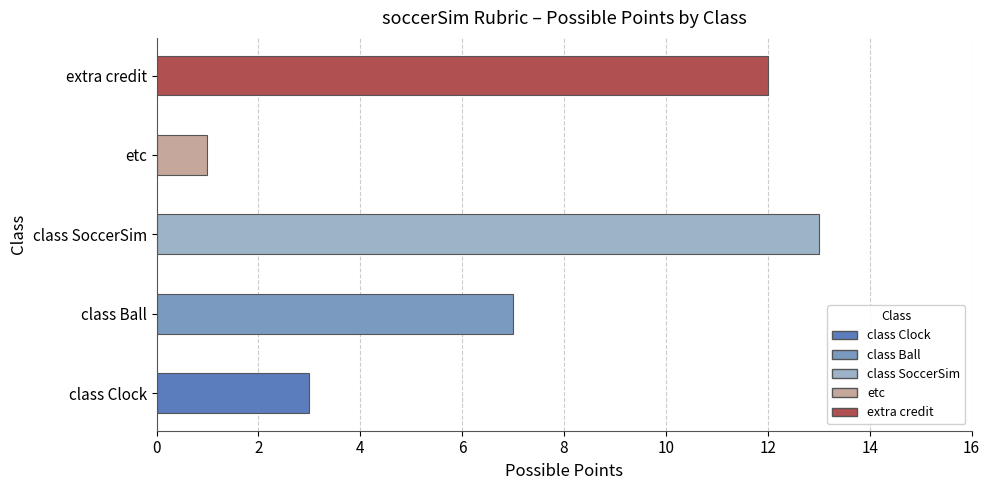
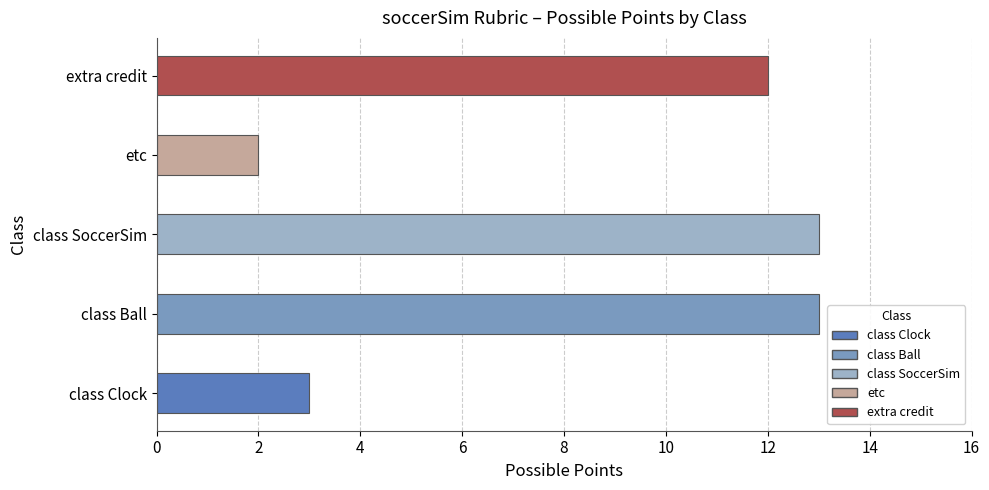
  {
    "extra credit": 12,
-   "etc": 1,
+   "etc": 2,
    "class SoccerSim": 13,
-   "class Ball": 7,
+   "class Ball": 13,
    "class Clock": 3
  }
